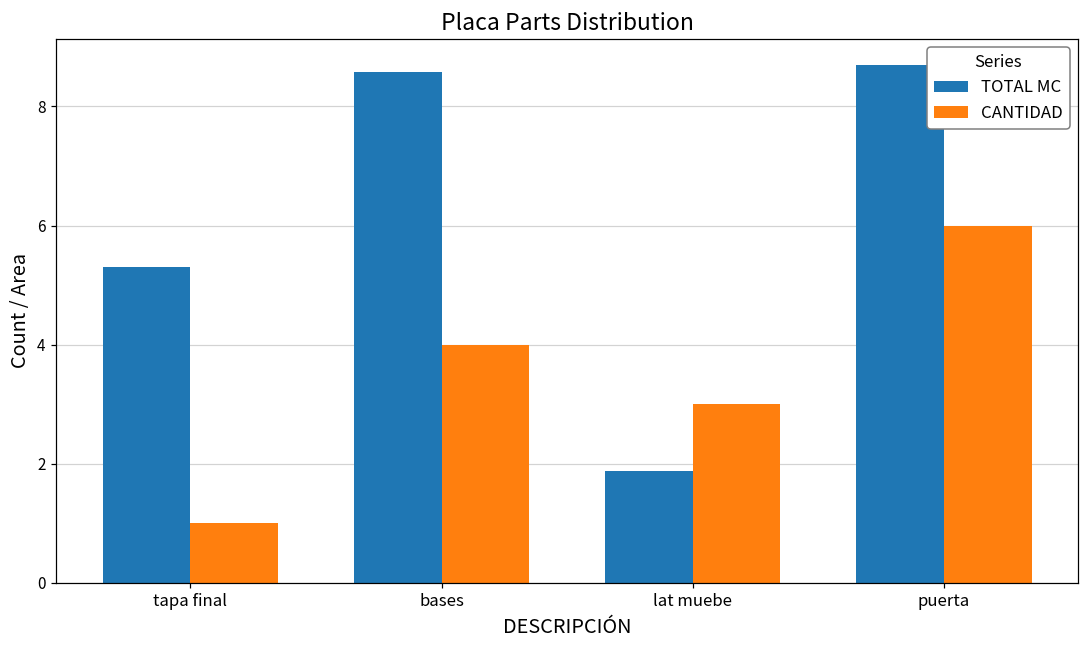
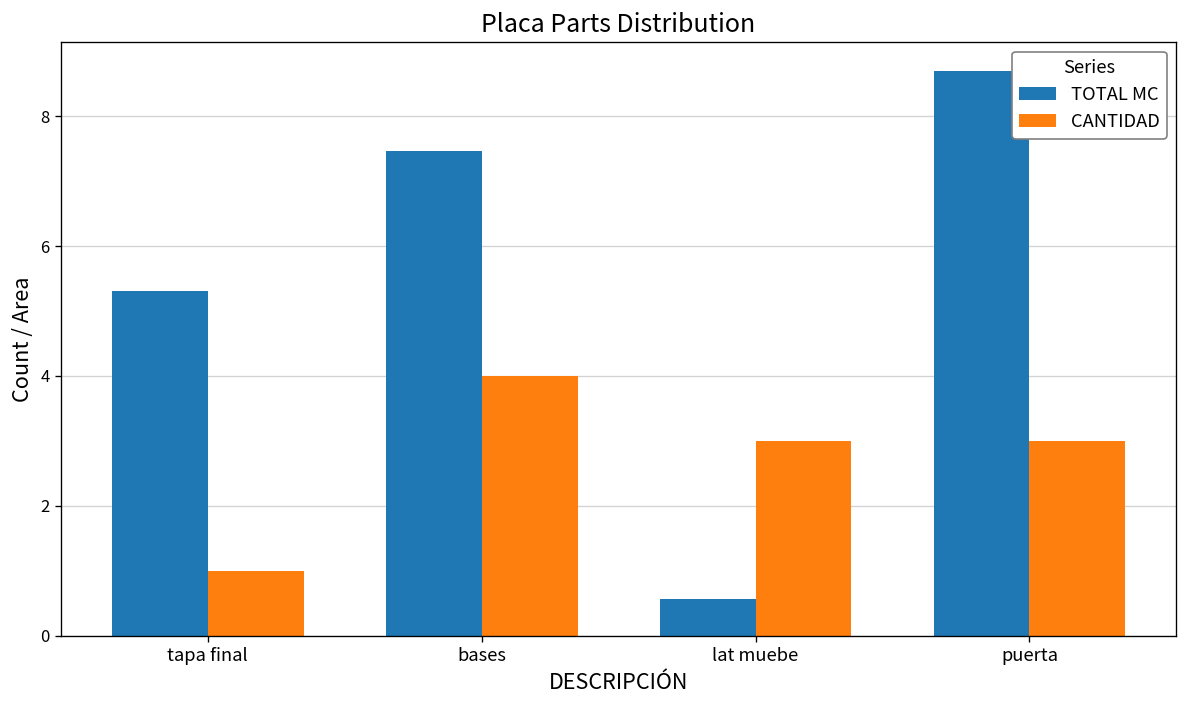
  {
    "TOTAL MC": {
      "tapa final": 5.3,
-     "bases": 8.6,
-     "lat muebe": 1.9,
+     "bases": 7.5,
+     "lat muebe": 0.6,
      "puerta": 8.7
    },
    "CANTIDAD": {
      "tapa final": 1,
      "bases": 4,
      "lat muebe": 3,
-     "puerta": 6
+     "puerta": 3
    }
  }
